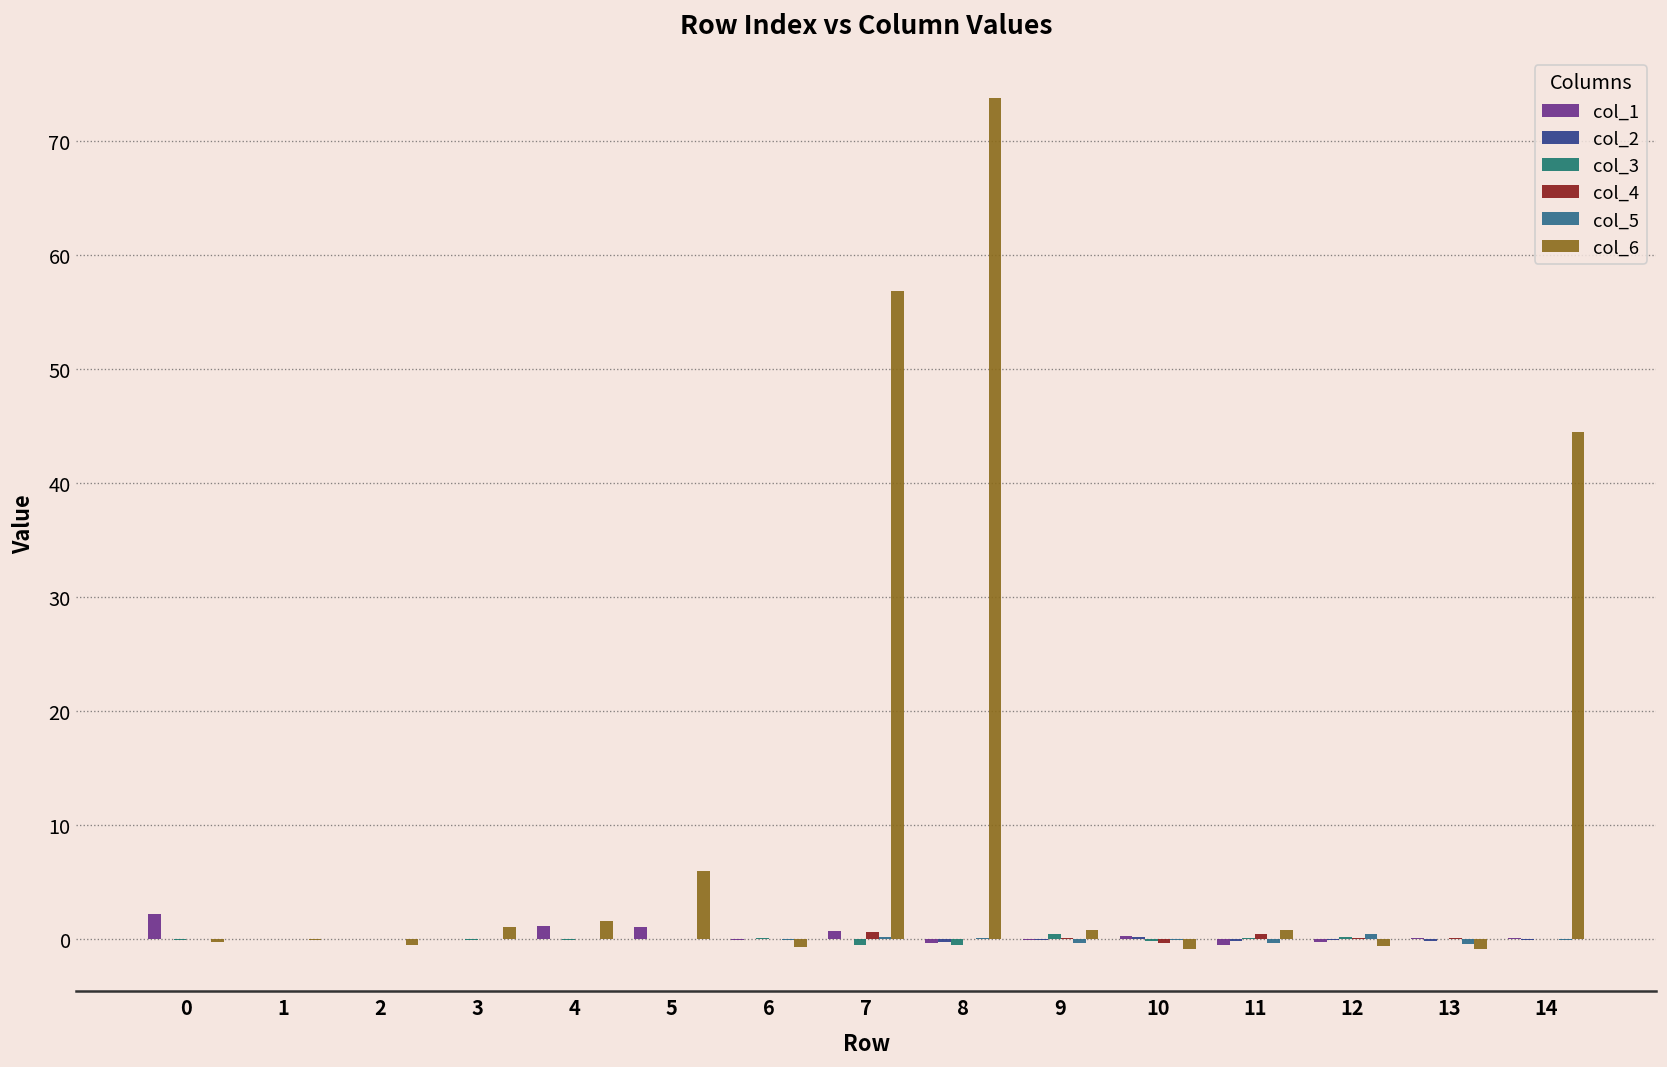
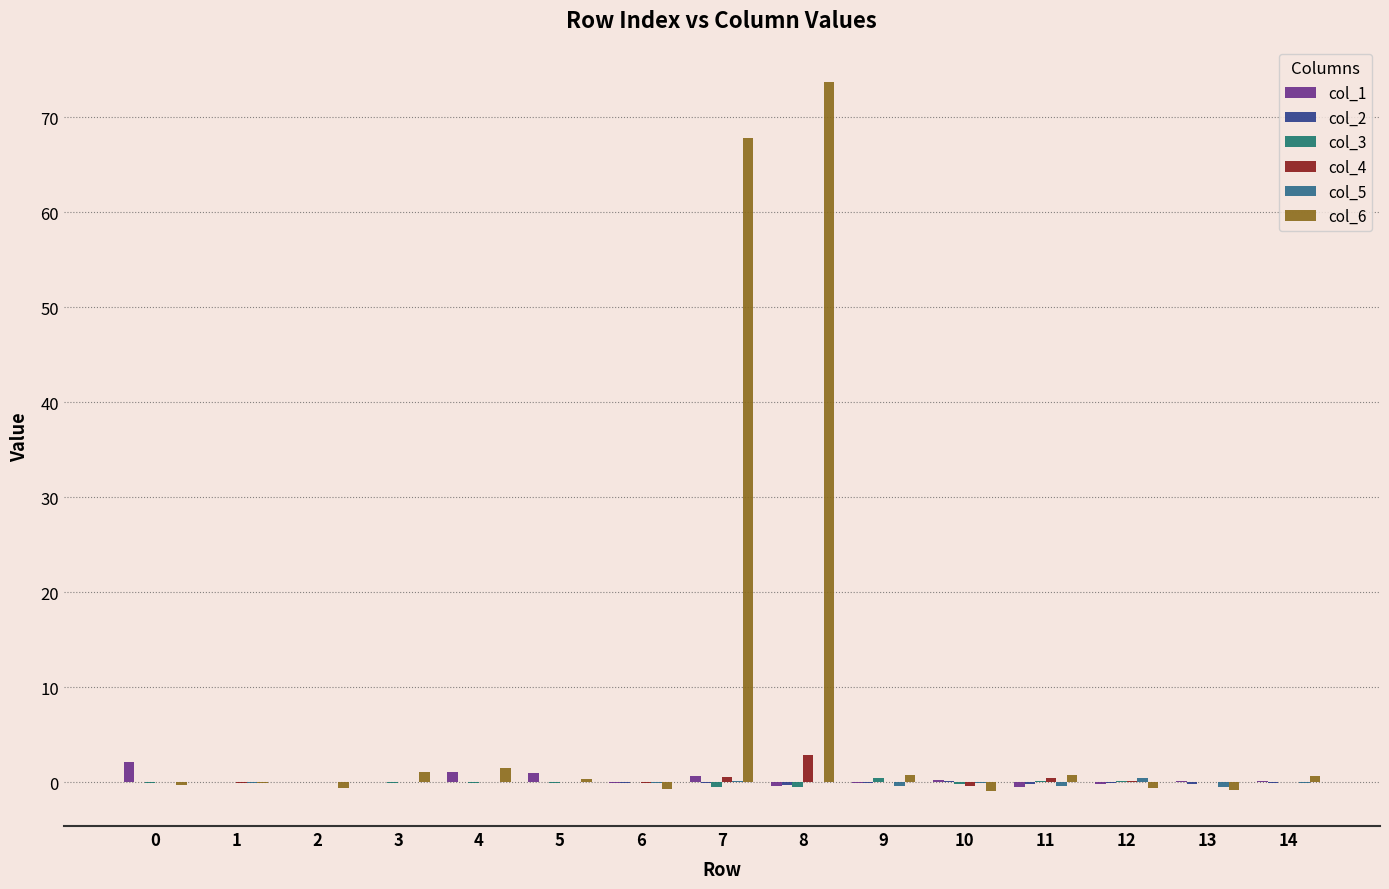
  {
    "col_1": {
      "0": 2,
      "4": 1,
      "5": 1,
      "7": 1,
      "8": 0,
      "11": -1
    },
    "col_4": {
      "7": 1,
-     "8": 0,
+     "8": 3,
      "10": 0,
      "11": 0
    },
    "col_6": {
      "0": 0,
      "2": -1,
      "3": 1,
      "4": 2,
-     "5": 6,
+     "5": 0,
      "6": -1,
-     "7": 57,
+     "7": 68,
      "8": 74,
      "9": 1,
      "10": -1,
      "11": 1,
      "12": -1,
      "13": -1,
-     "14": 44
+     "14": 1
    }
  }
